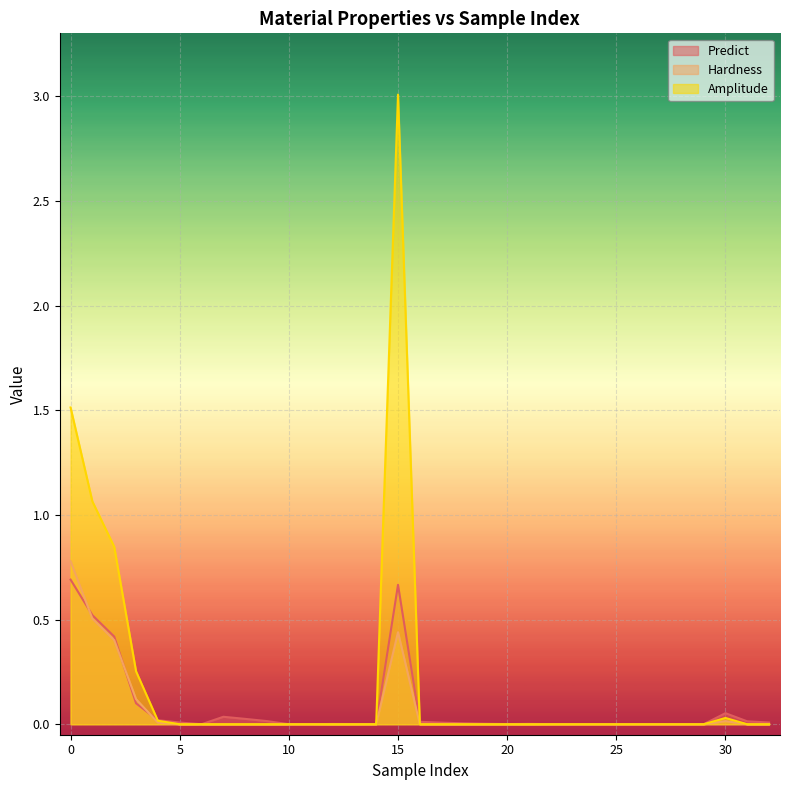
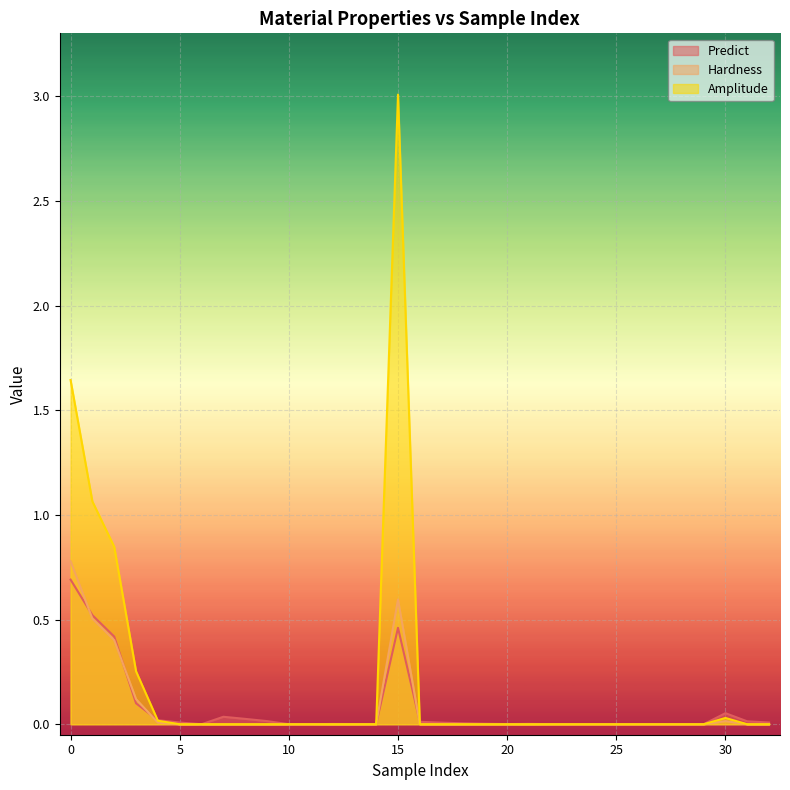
  {
    "Predict": {
      "0": 0.69,
-     "15": 0.67,
+     "15": 0.46,
      "30": 0.05
    },
    "Hardness": {
      "0": 0.78,
-     "15": 0.44,
+     "15": 0.60,
      "30": 0.02
    },
    "Amplitude": {
-     "0": 1.51,
+     "0": 1.64,
      "15": 3.01,
      "30": 0.03
    }
  }
